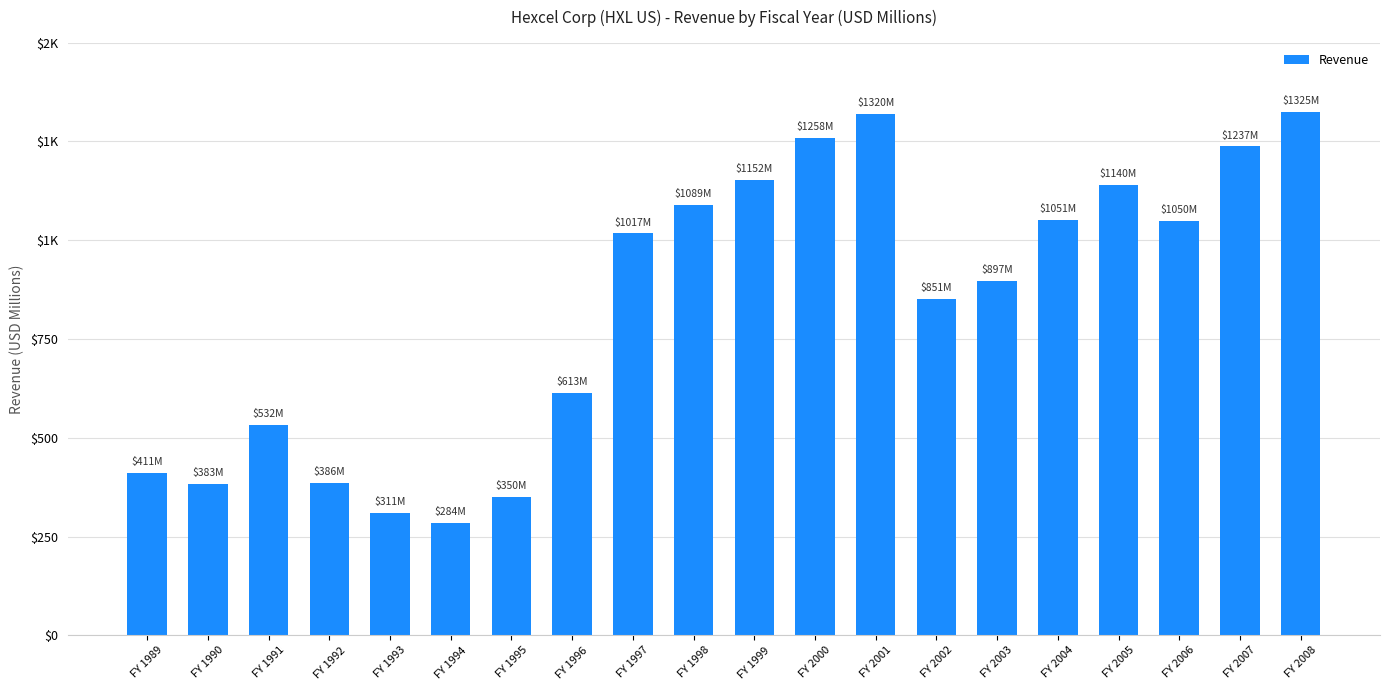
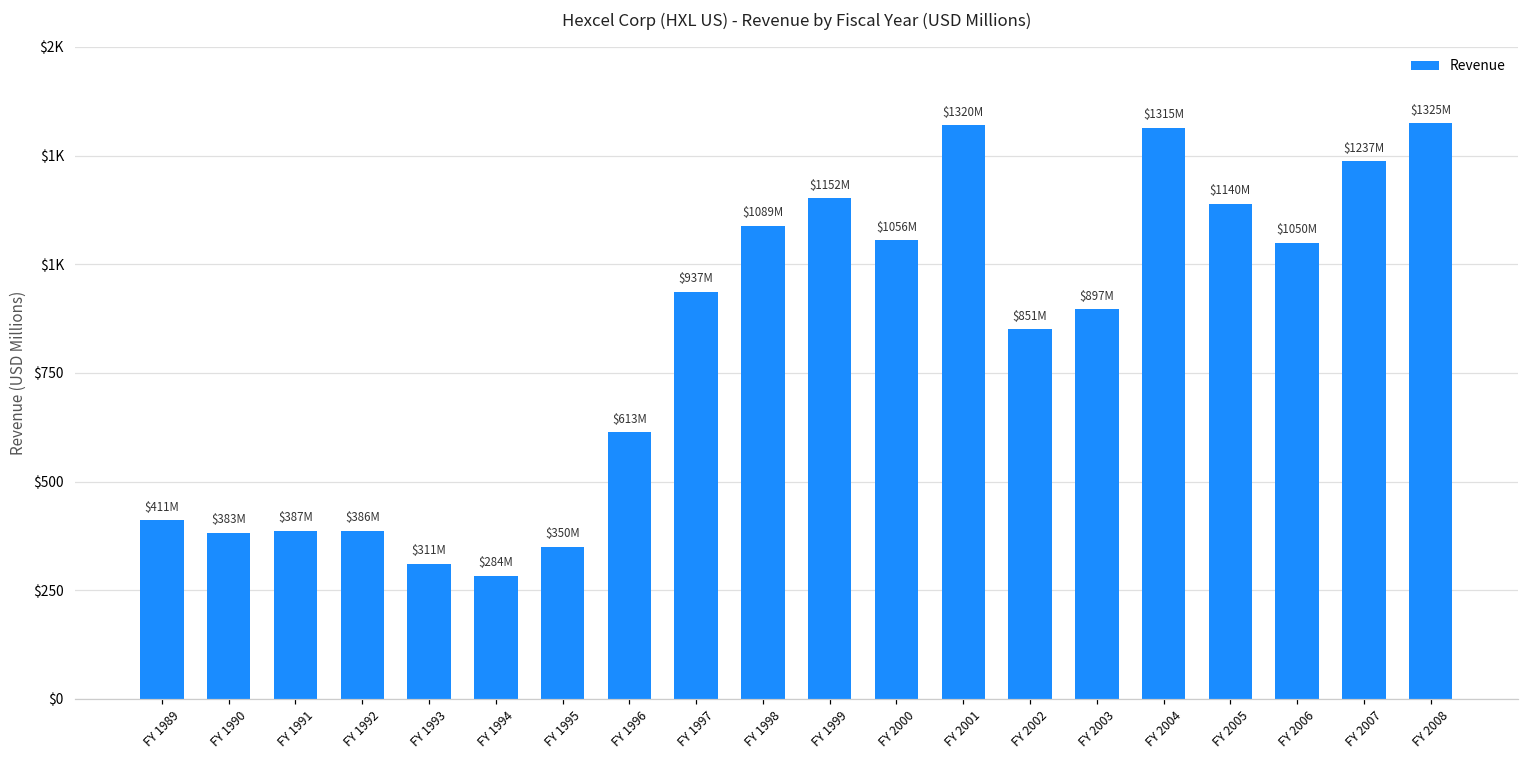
  {
    "FY 1989": "$411M",
    "FY 1990": "$383M",
-   "FY 1991": "$532M",
+   "FY 1991": "$387M",
    "FY 1992": "$386M",
    "FY 1993": "$311M",
    "FY 1994": "$284M",
    "FY 1995": "$350M",
    "FY 1996": "$613M",
-   "FY 1997": "$1017M",
+   "FY 1997": "$937M",
    "FY 1998": "$1089M",
    "FY 1999": "$1152M",
-   "FY 2000": "$1258M",
+   "FY 2000": "$1056M",
    "FY 2001": "$1320M",
    "FY 2002": "$851M",
    "FY 2003": "$897M",
-   "FY 2004": "$1051M",
+   "FY 2004": "$1315M",
    "FY 2005": "$1140M",
    "FY 2006": "$1050M",
    "FY 2007": "$1237M",
    "FY 2008": "$1325M"
  }
